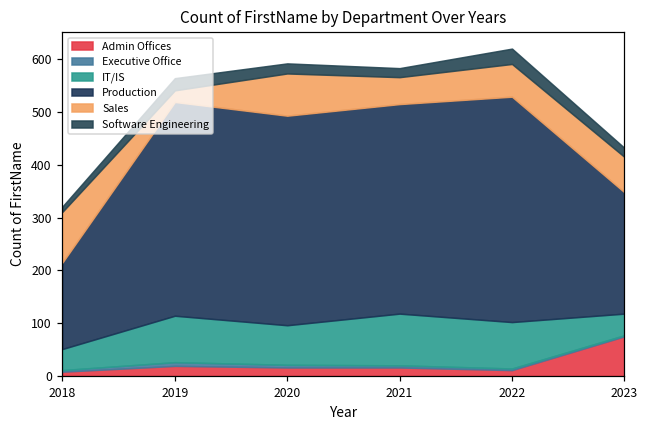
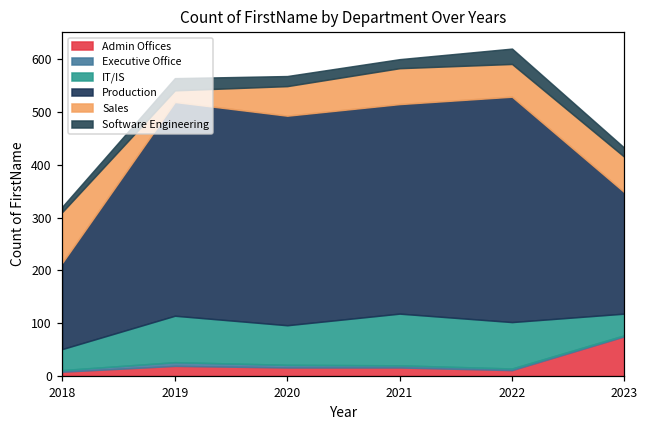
  {
    "Admin Offices": {
      "2019": 20
    },
    "Sales": {
      "2018": 100,
-     "2020": 80,
-     "2021": 50,
+     "2020": 60,
+     "2021": 70,
      "2022": 60,
      "2023": 70
    }
  }
